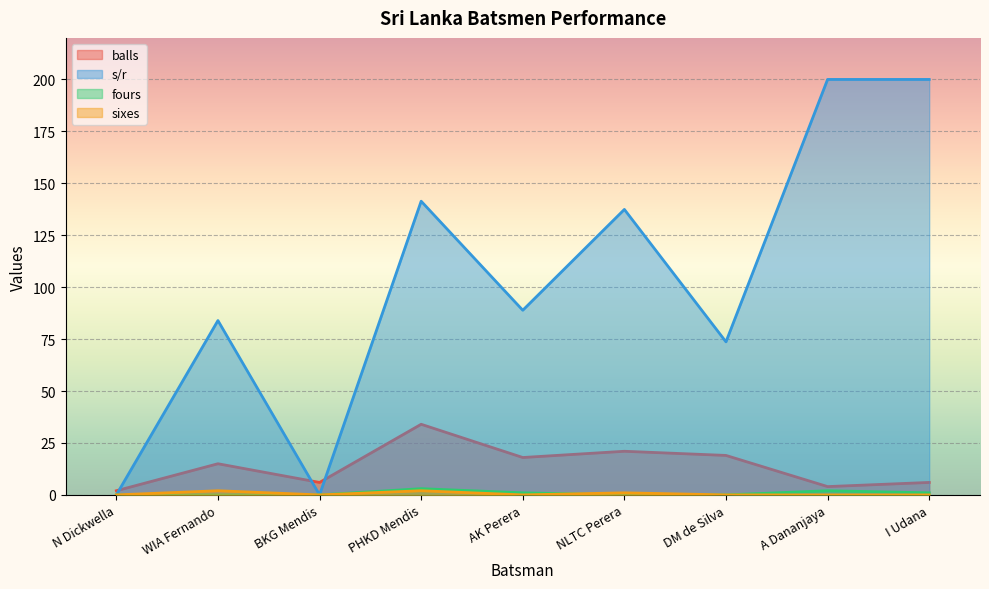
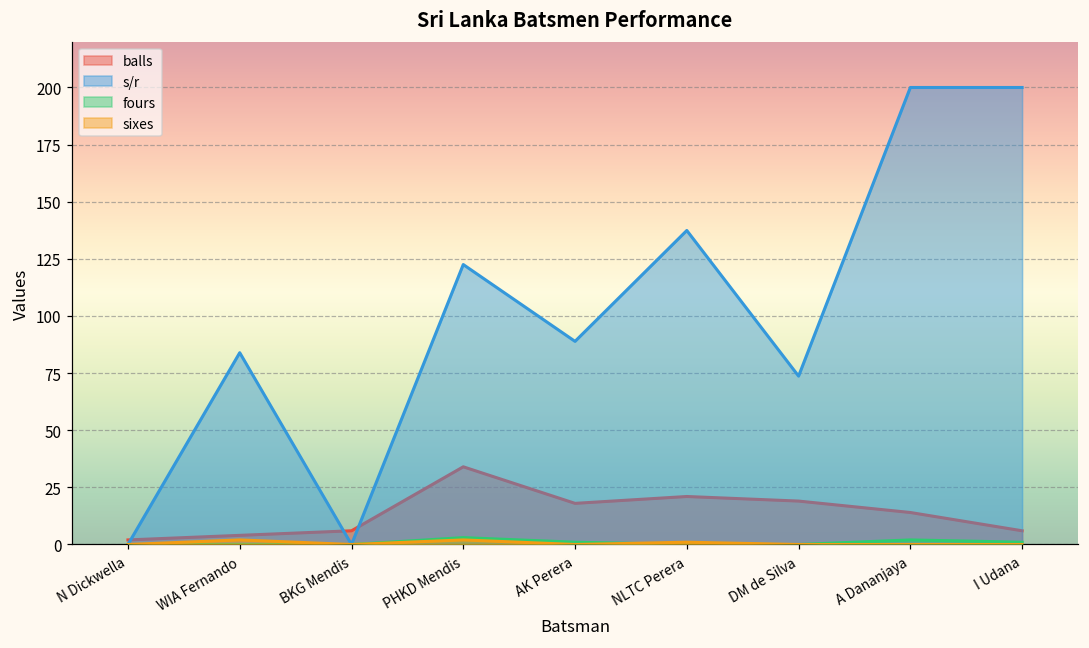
  {
    "balls": {
      "N Dickwella": 2,
-     "WIA Fernando": 15,
+     "WIA Fernando": 4,
      "BKG Mendis": 6,
      "PHKD Mendis": 34,
      "AK Perera": 18,
      "NLTC Perera": 21,
      "DM de Silva": 19,
-     "A Dananjaya": 4,
+     "A Dananjaya": 14,
      "I Udana": 6
    },
    "s/r": {
      "WIA Fernando": 84,
-     "PHKD Mendis": 141,
+     "PHKD Mendis": 123,
      "AK Perera": 89,
      "NLTC Perera": 137,
      "DM de Silva": 74,
      "A Dananjaya": 200,
      "I Udana": 200
    },
    "fours": {
      "WIA Fernando": 0,
      "A Dananjaya": 2
    },
    "sixes": {
      "WIA Fernando": 2,
      "A Dananjaya": 0
    }
  }
